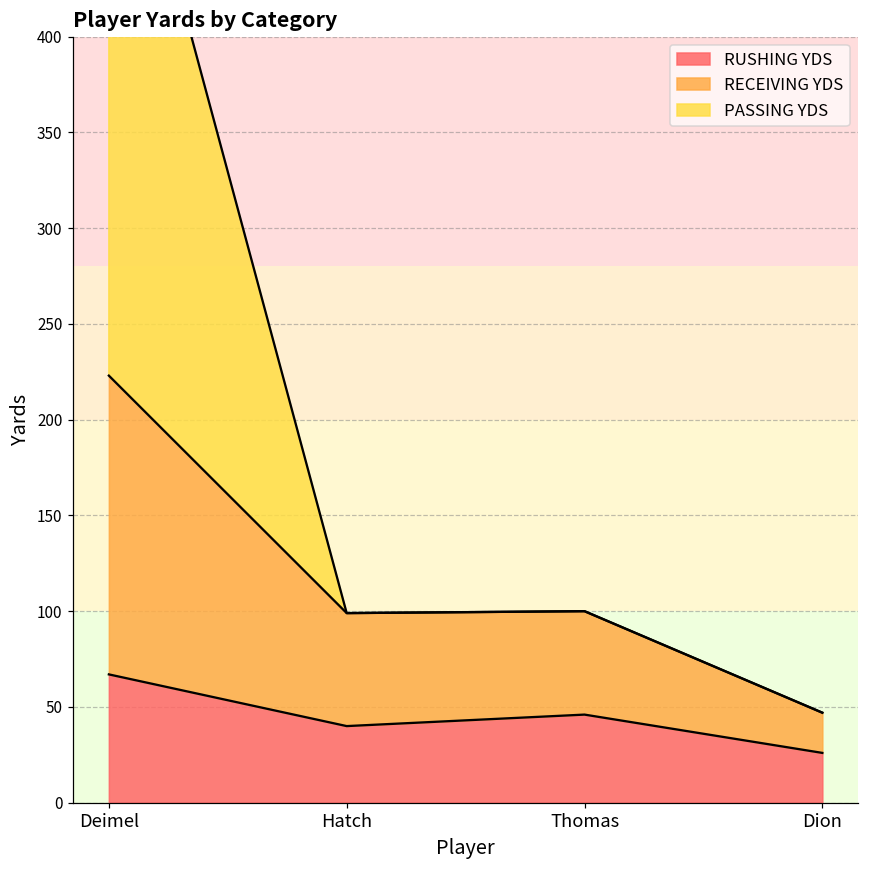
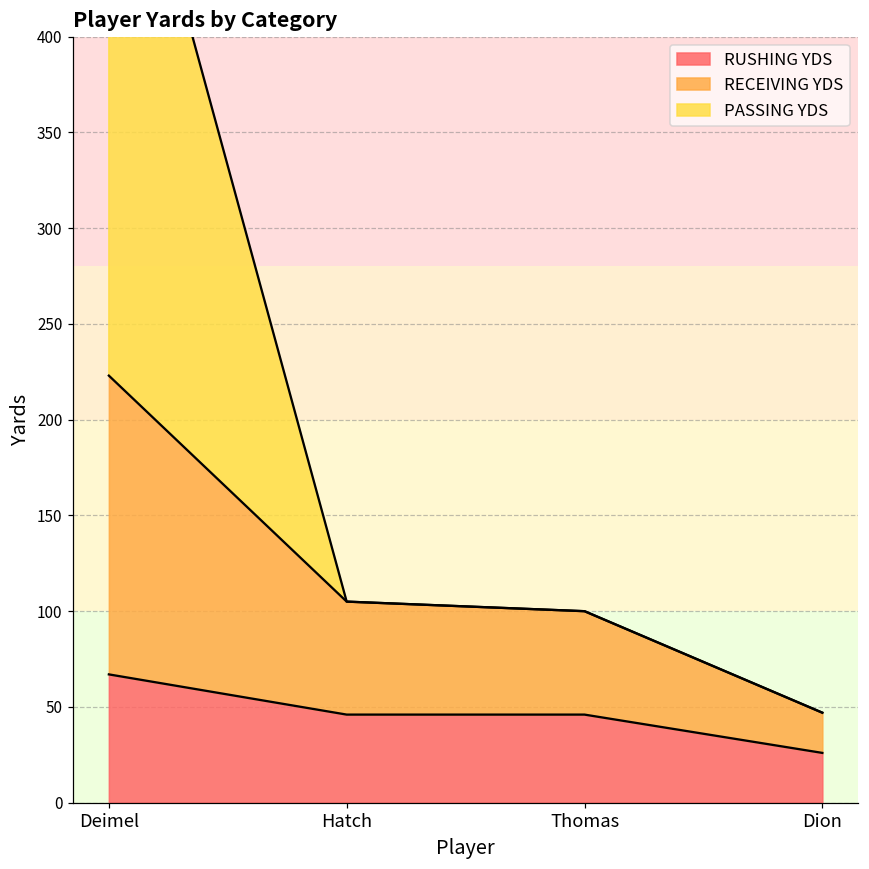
  {
    "RUSHING YDS": {
      "Deimel": 67,
-     "Hatch": 40,
+     "Hatch": 46,
      "Thomas": 46,
      "Dion": 26
    }
  }
